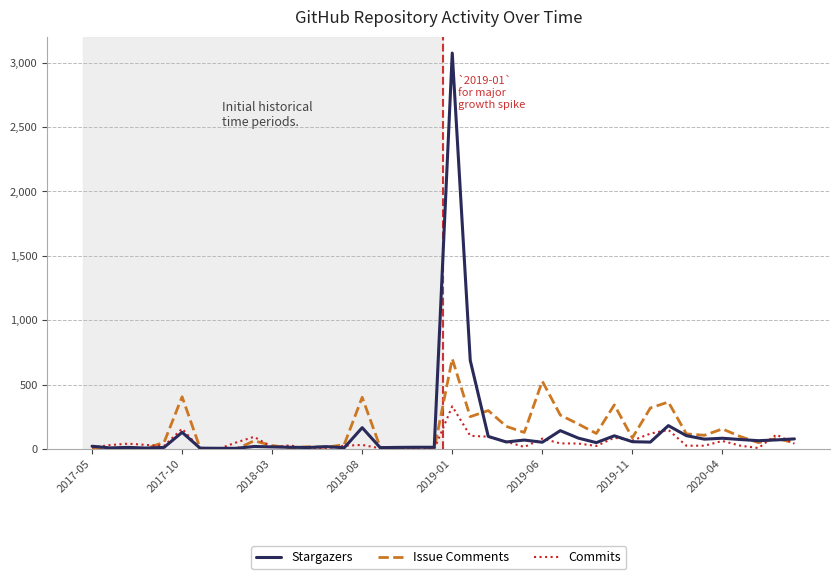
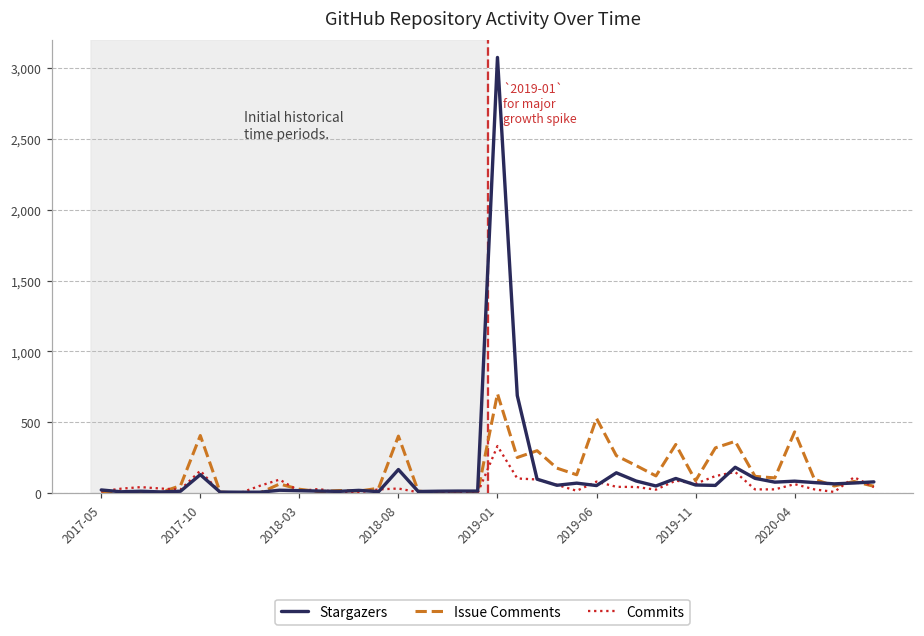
  {
    "Stargazers": {
      "2017-10": 130,
      "2018-08": 170,
      "2019-06": 50,
      "2020-04": 80
    },
    "Issue Comments": {
      "2017-10": 410,
      "2018-08": 400,
      "2019-01": 700,
      "2019-06": 530,
      "2019-11": 90,
-     "2020-04": 160
+     "2020-04": 430
    },
    "Commits": {
      "2017-10": 160,
      "2018-08": 30,
      "2019-01": 330,
      "2019-06": 80,
      "2020-04": 60
    }
  }
